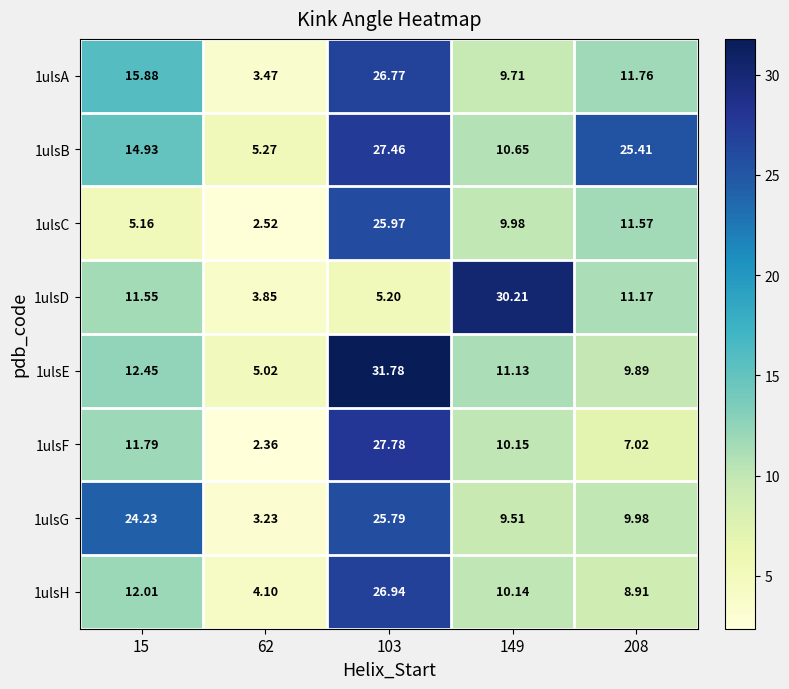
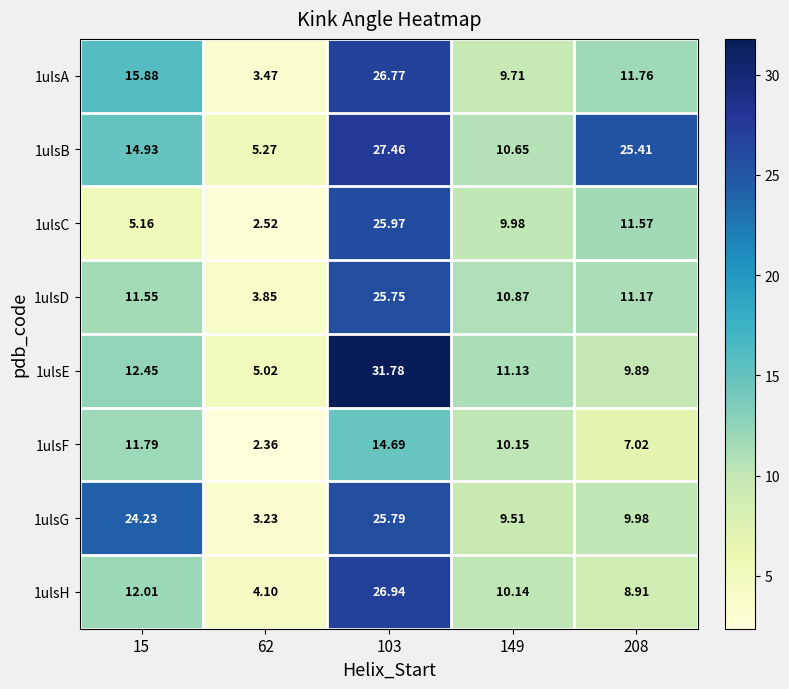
  {
    "1ulsA": {
      "15": 15.88,
      "62": 3.47,
      "103": 26.77,
      "149": 9.71,
      "208": 11.76
    },
    "1ulsB": {
      "15": 14.93,
      "62": 5.27,
      "103": 27.46,
      "149": 10.65,
      "208": 25.41
    },
    "1ulsC": {
      "15": 5.16,
      "62": 2.52,
      "103": 25.97,
      "149": 9.98,
      "208": 11.57
    },
    "1ulsD": {
      "15": 11.55,
      "62": 3.85,
-     "103": 5.20,
-     "149": 30.21,
+     "103": 25.75,
+     "149": 10.87,
      "208": 11.17
    },
    "1ulsE": {
      "15": 12.45,
      "62": 5.02,
      "103": 31.78,
      "149": 11.13,
      "208": 9.89
    },
    "1ulsF": {
      "15": 11.79,
      "62": 2.36,
-     "103": 27.78,
+     "103": 14.69,
      "149": 10.15,
      "208": 7.02
    },
    "1ulsG": {
      "15": 24.23,
      "62": 3.23,
      "103": 25.79,
      "149": 9.51,
      "208": 9.98
    },
    "1ulsH": {
      "15": 12.01,
      "62": 4.10,
      "103": 26.94,
      "149": 10.14,
      "208": 8.91
    }
  }
